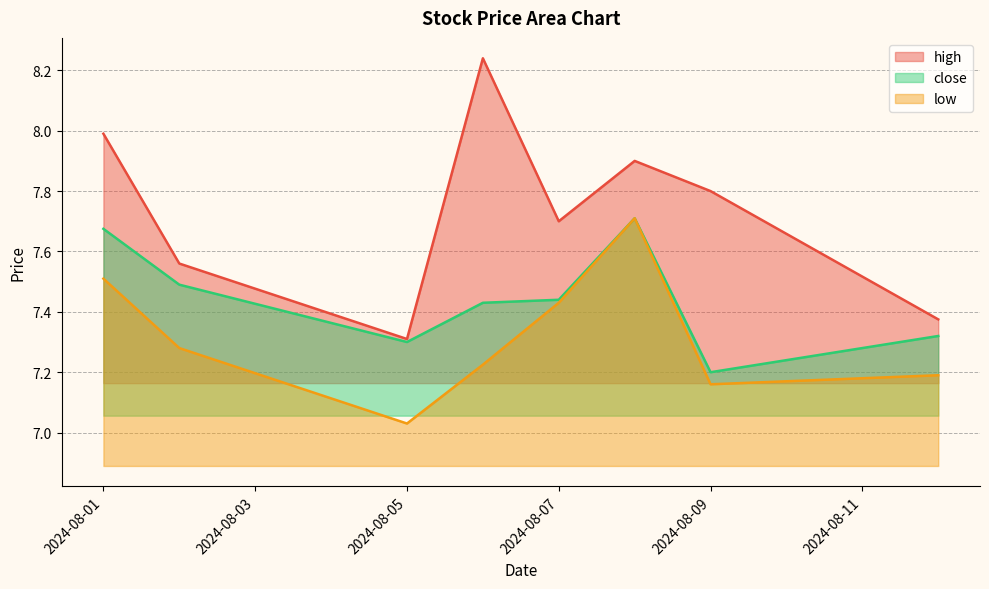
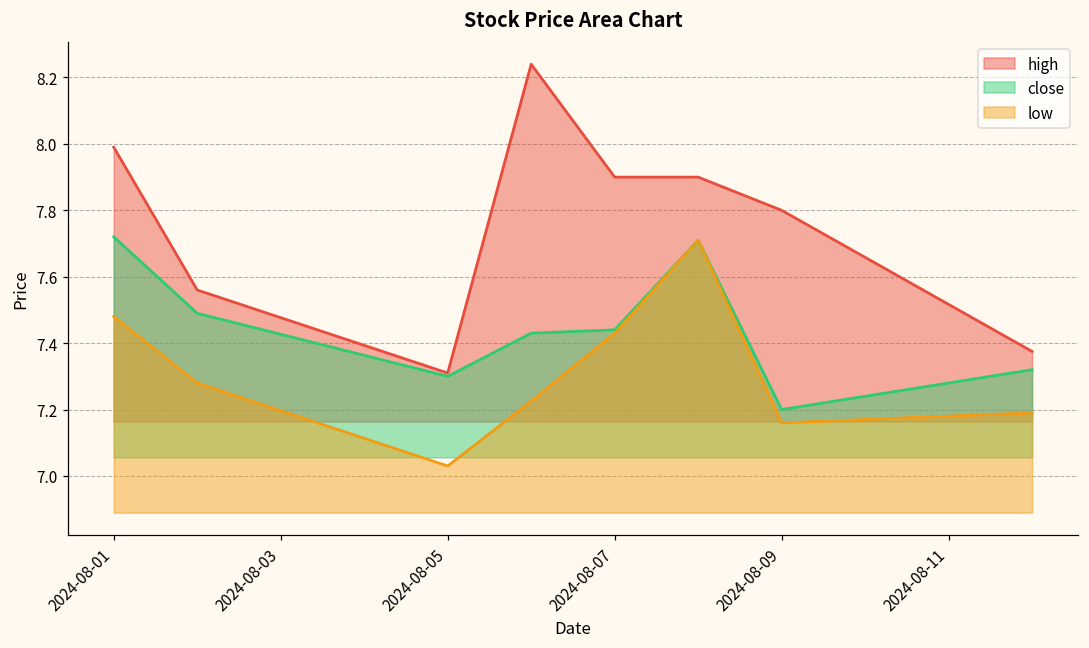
  {
    "high": {
      "2024-08-01": 7.99,
      "2024-08-05": 7.31,
-     "2024-08-07": 7.7,
+     "2024-08-07": 7.9,
      "2024-08-09": 7.8
    },
    "close": {
-     "2024-08-01": 7.68,
+     "2024-08-01": 7.72,
      "2024-08-05": 7.30,
      "2024-08-07": 7.44,
      "2024-08-09": 7.20
    },
    "low": {
-     "2024-08-01": 7.51,
+     "2024-08-01": 7.48,
      "2024-08-05": 7.03,
      "2024-08-07": 7.43,
      "2024-08-09": 7.16
    }
  }
